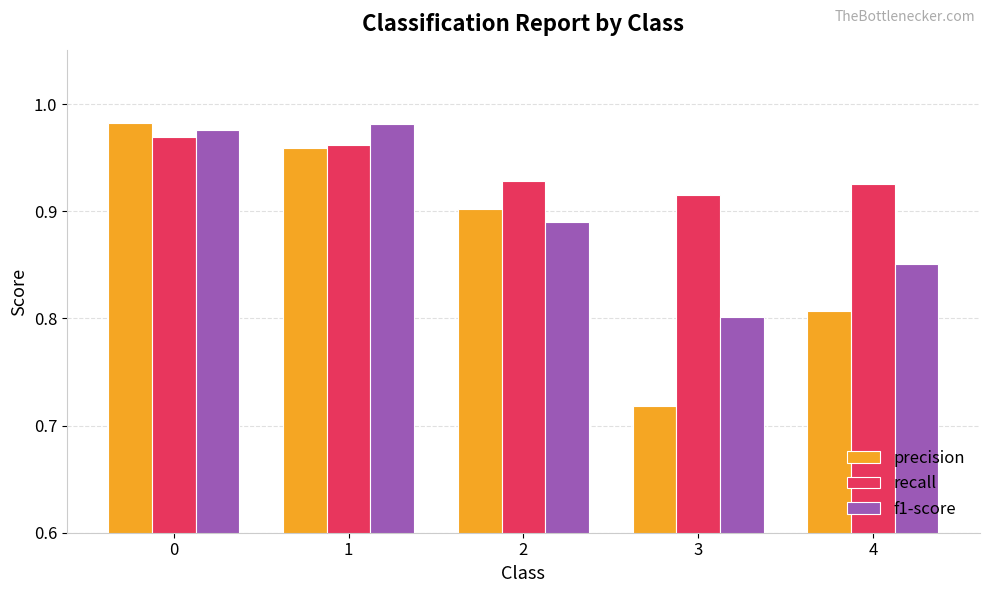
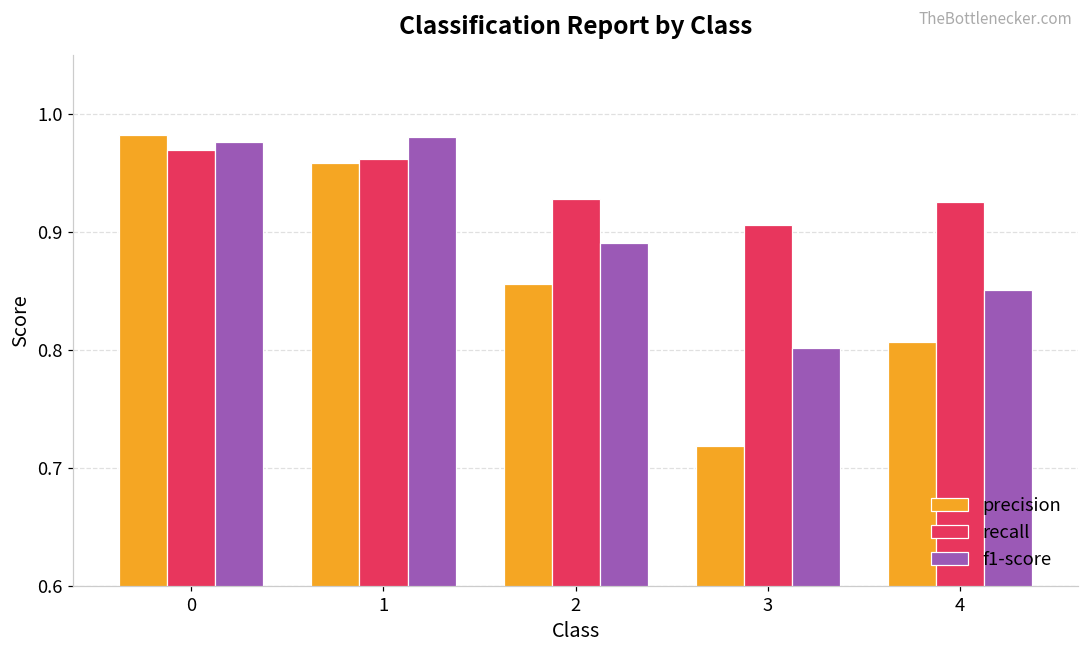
  {
    "precision": {
      "0": 0.983,
      "1": 0.959,
-     "2": 0.903,
+     "2": 0.856,
      "3": 0.718,
      "4": 0.807
    },
    "recall": {
      "0": 0.970,
      "1": 0.962,
      "2": 0.928,
-     "3": 0.915,
+     "3": 0.906,
      "4": 0.926
    },
    "f1-score": {
      "0": 0.976,
      "1": 0.981,
      "2": 0.890,
      "3": 0.801,
      "4": 0.851
    }
  }
